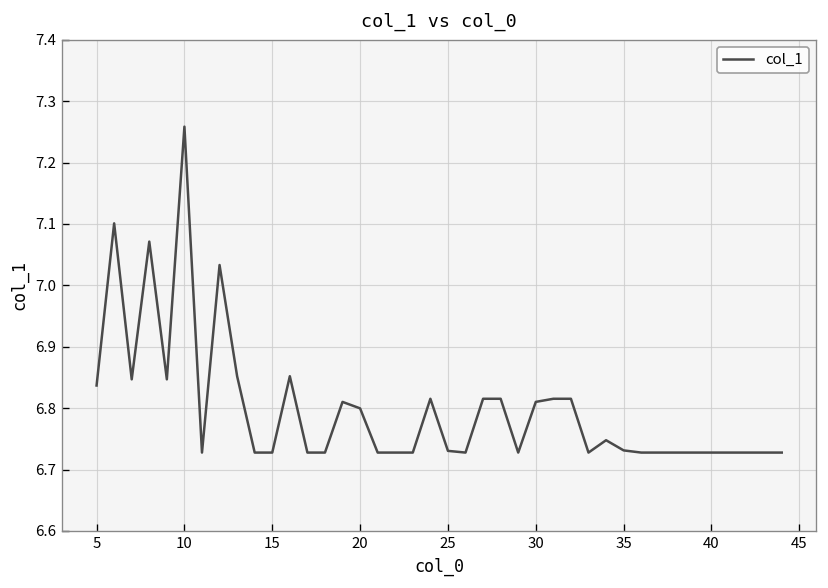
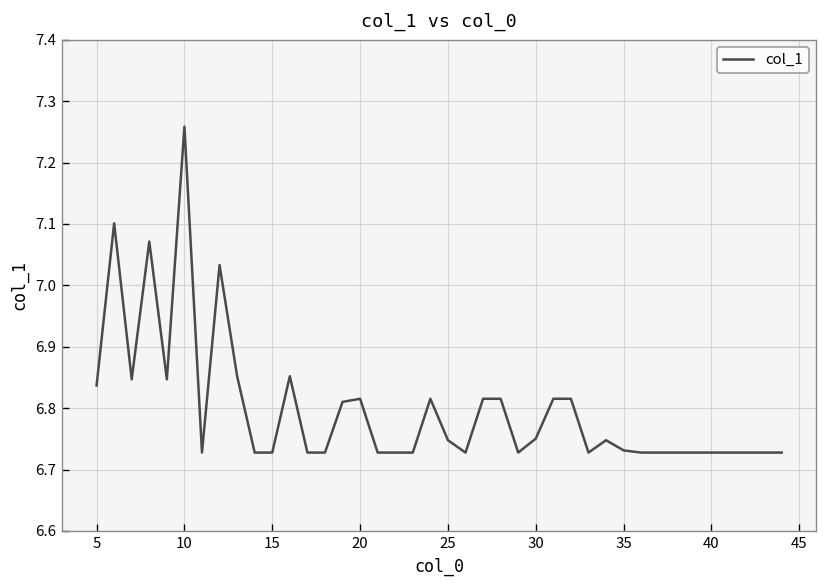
  {
    "5": 6.84,
    "10": 7.26,
    "15": 6.73,
-   "20": 6.80,
-   "25": 6.73,
-   "30": 6.81,
+   "20": 6.82,
+   "25": 6.75,
+   "30": 6.75,
    "35": 6.73,
    "40": 6.73
  }
